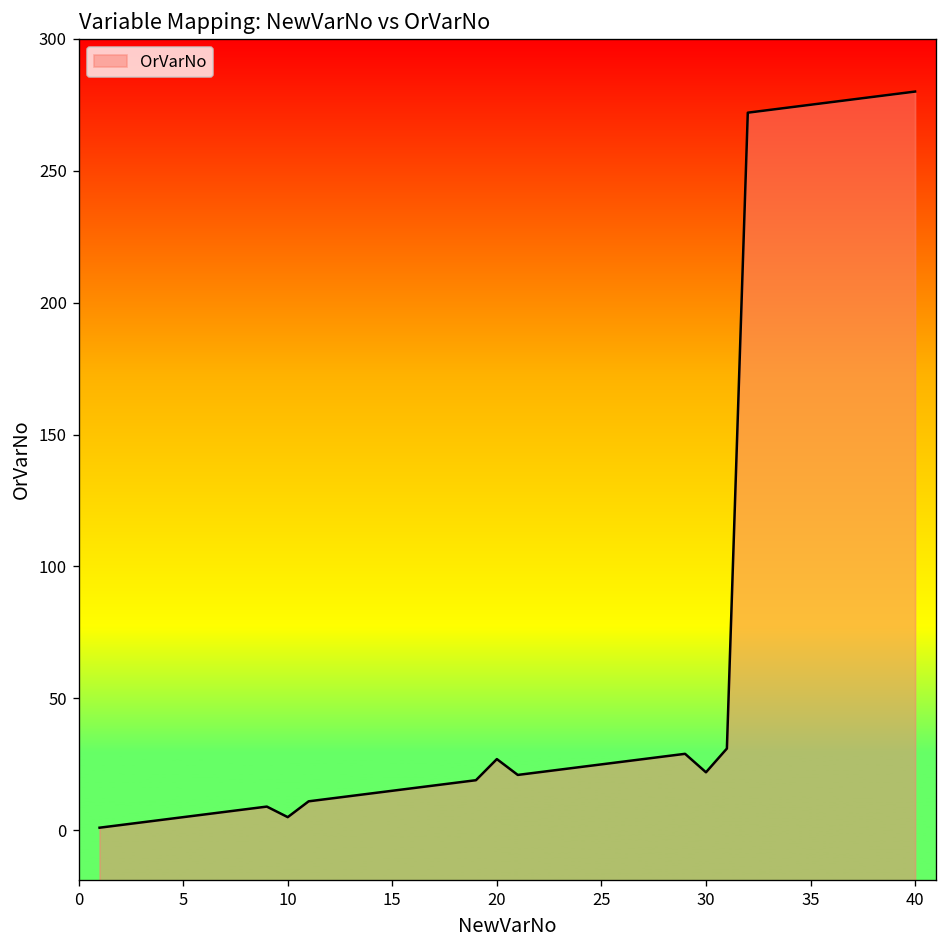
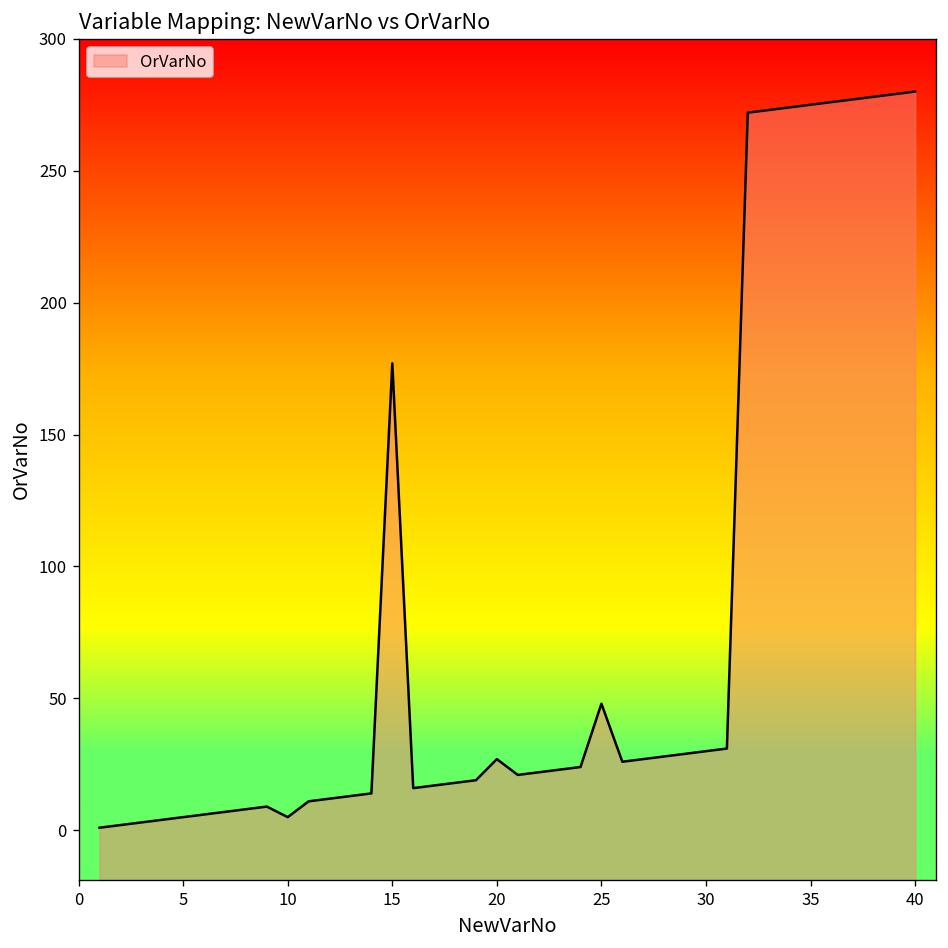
  {
    "5": 5,
    "10": 5,
-   "15": 15,
+   "15": 177,
    "20": 27,
-   "25": 25,
-   "30": 22,
+   "25": 48,
+   "30": 30,
    "35": 275,
    "40": 280
  }
